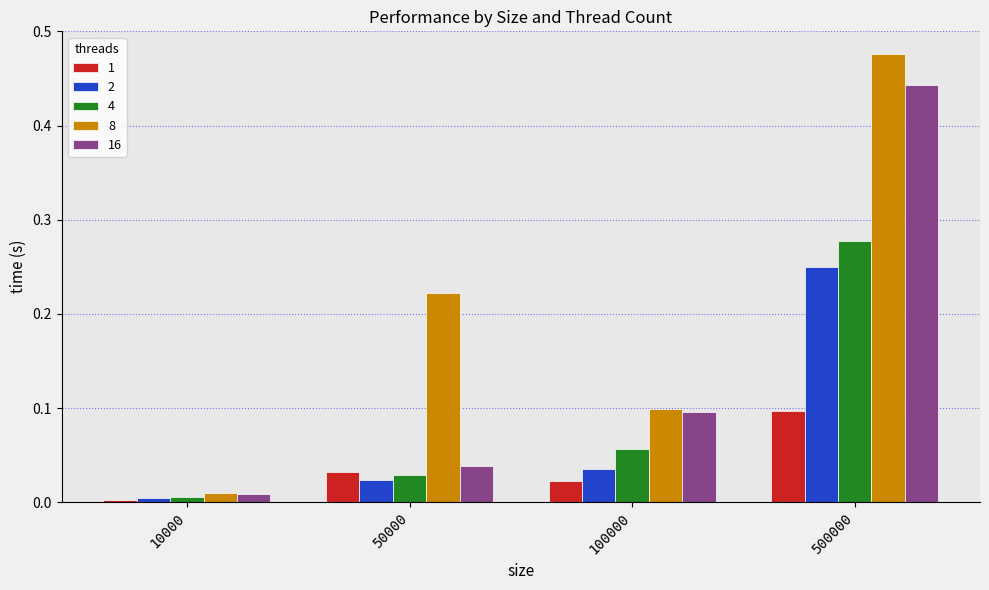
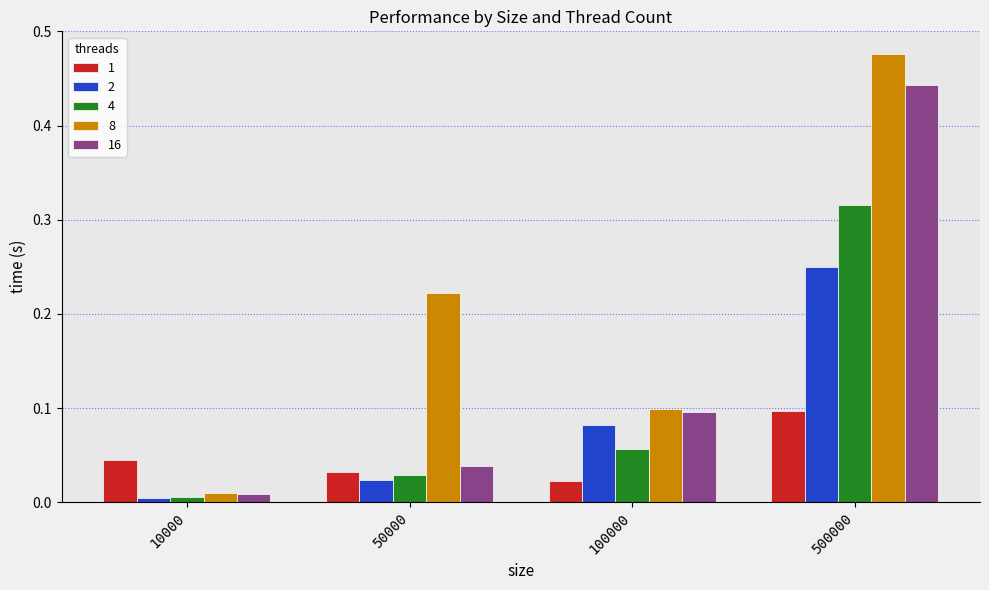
  {
    "1": {
-     "10000": 0.00,
+     "10000": 0.05,
      "50000": 0.03,
      "100000": 0.02,
      "500000": 0.10
    },
    "2": {
      "10000": 0.00,
      "50000": 0.02,
-     "100000": 0.04,
+     "100000": 0.08,
      "500000": 0.25
    },
    "4": {
      "10000": 0.01,
      "50000": 0.03,
      "100000": 0.06,
-     "500000": 0.28
+     "500000": 0.32
    },
    "8": {
      "10000": 0.01,
      "50000": 0.22,
      "100000": 0.10,
      "500000": 0.48
    },
    "16": {
      "10000": 0.01,
      "50000": 0.04,
      "100000": 0.10,
      "500000": 0.44
    }
  }
